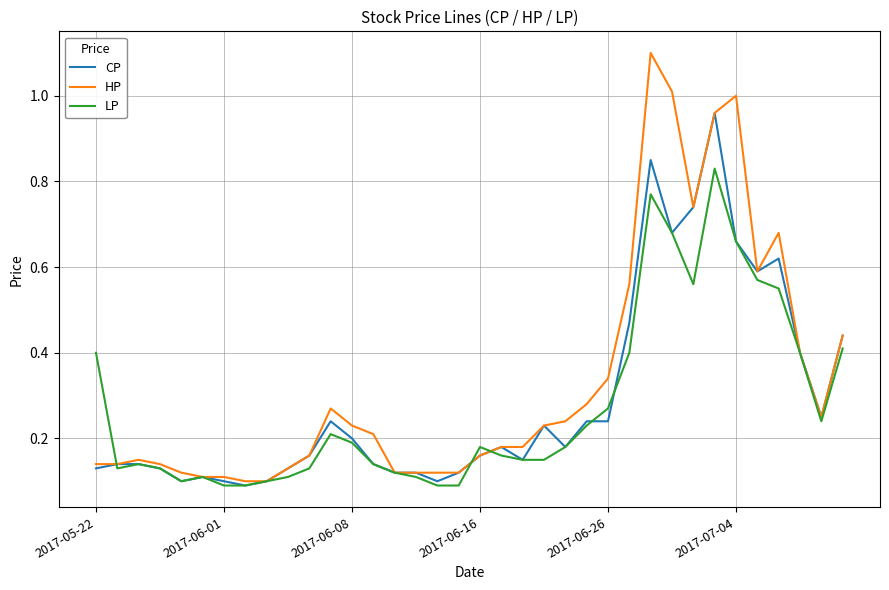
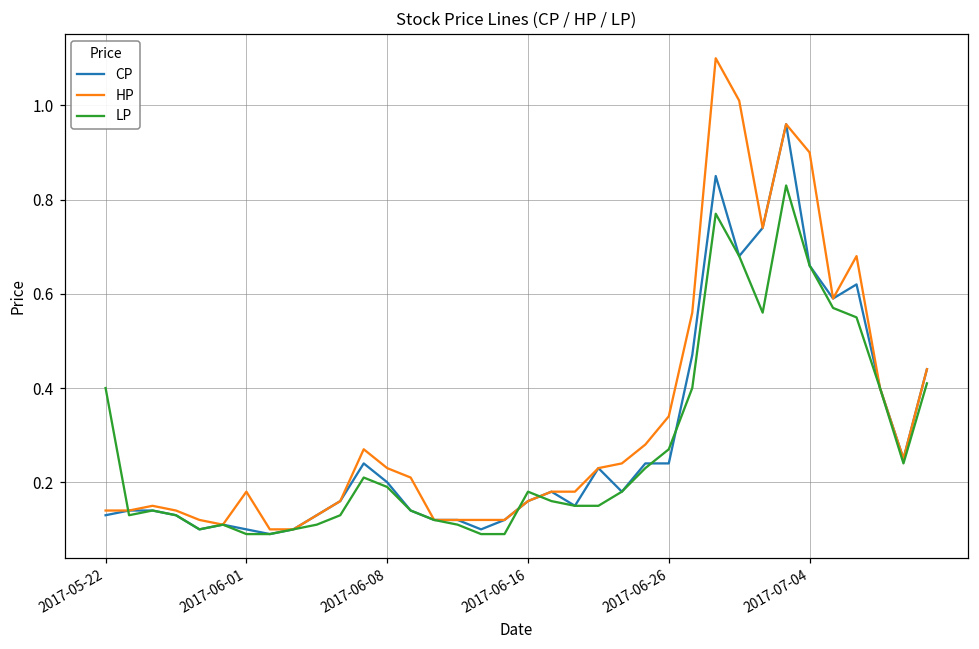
  {
    "CP": {
      "2017-05-22": 0.13,
      "2017-06-01": 0.10,
      "2017-06-08": 0.20,
      "2017-06-26": 0.24
    },
    "HP": {
      "2017-05-22": 0.14,
-     "2017-06-01": 0.11,
+     "2017-06-01": 0.18,
      "2017-06-08": 0.23,
      "2017-06-26": 0.34,
-     "2017-07-04": 1.0
+     "2017-07-04": 0.9
    },
    "LP": {
      "2017-05-22": 0.40,
      "2017-06-01": 0.09,
      "2017-06-08": 0.19,
      "2017-06-16": 0.18,
      "2017-06-26": 0.27
    }
  }
